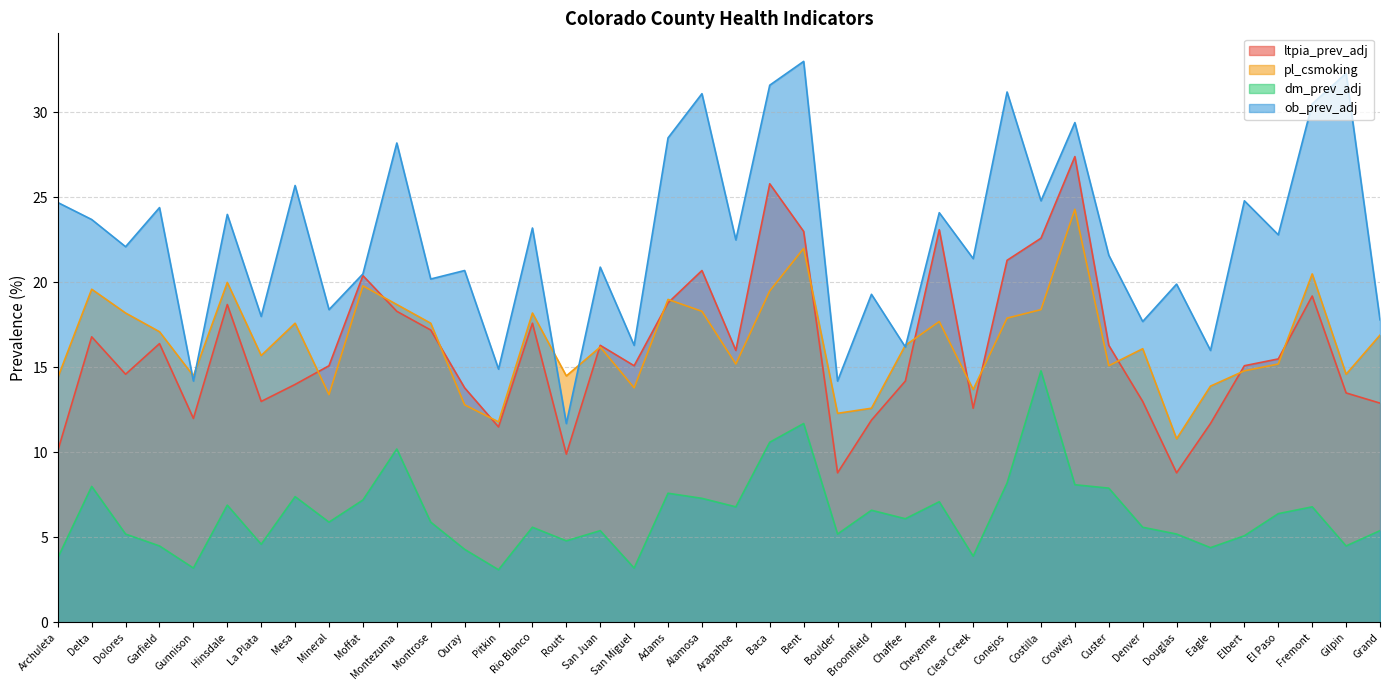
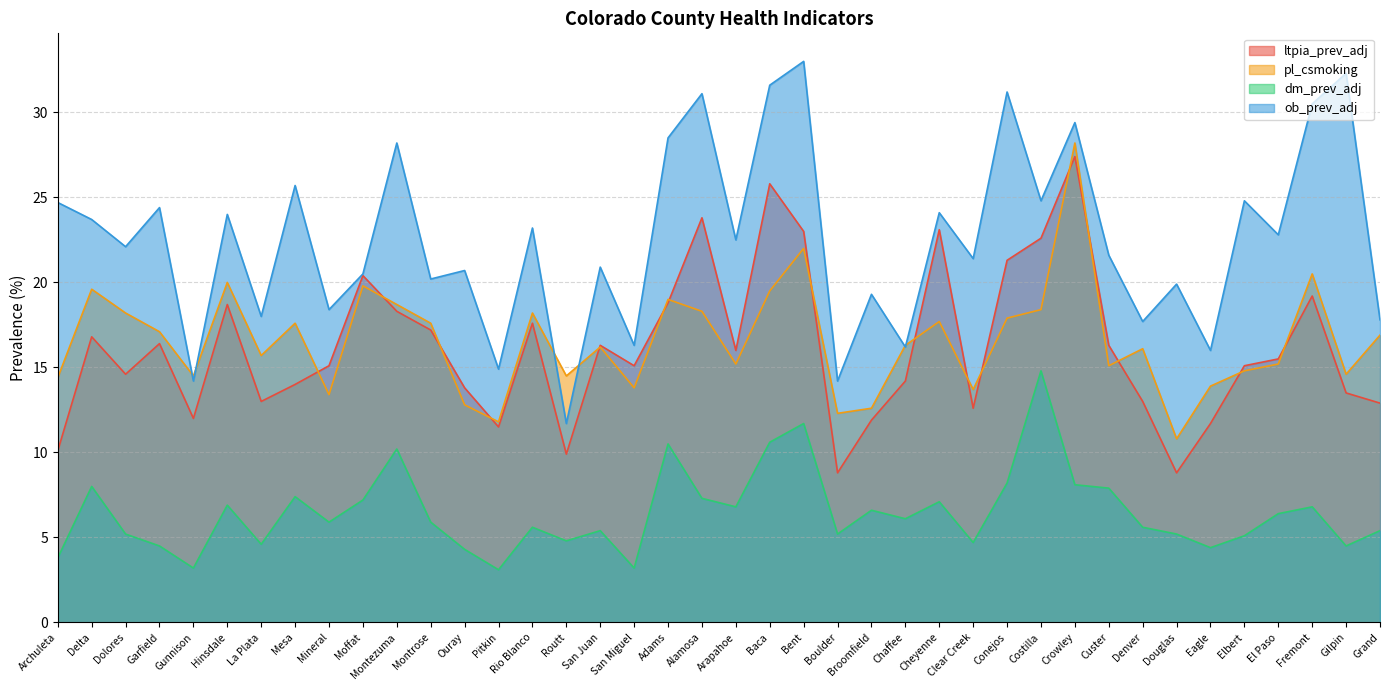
  {
    "ltpia_prev_adj": {
      "Archuleta": 10.1,
      "Delta": 16.8,
      "Dolores": 14.6,
      "Garfield": 16.4,
      "Gunnison": 12.0,
      "Hinsdale": 18.7,
      "La Plata": 13.0,
      "Mesa": 14.0,
      "Mineral": 15.1,
      "Montezuma": 18.3,
      "Montrose": 17.2,
      "Ouray": 13.8,
      "Pitkin": 11.5,
      "Rio Blanco": 17.6,
      "Routt": 9.9,
      "San Miguel": 15.1,
      "Adams": 18.8,
-     "Alamosa": 20.7,
+     "Alamosa": 23.8,
      "Arapahoe": 16.0,
      "Baca": 25.8,
      "Bent": 23.0,
      "Boulder": 8.8,
      "Broomfield": 11.9,
      "Chaffee": 14.2,
      "Cheyenne": 23.1,
      "Clear Creek": 12.6,
      "Conejos": 21.3,
      "Costilla": 22.6,
      "Crowley": 27.4,
      "Custer": 16.3,
      "Denver": 13.0,
      "Douglas": 8.8,
      "Eagle": 11.7,
      "Elbert": 15.1,
      "El Paso": 15.5,
      "Fremont": 19.2,
      "Gilpin": 13.5,
      "Grand": 12.9
    },
    "pl_csmoking": {
      "Archuleta": 14.4,
      "Delta": 19.6,
      "Dolores": 18.2,
      "Garfield": 17.1,
      "Gunnison": 14.5,
      "Hinsdale": 20.0,
      "La Plata": 15.7,
      "Mesa": 17.6,
      "Mineral": 13.4,
      "Moffat": 19.8,
      "Montezuma": 18.7,
      "Montrose": 17.6,
      "Ouray": 12.8,
      "Pitkin": 11.8,
      "Rio Blanco": 18.2,
      "Routt": 14.5,
      "San Miguel": 13.8,
      "Adams": 19.0,
      "Alamosa": 18.3,
      "Arapahoe": 15.2,
      "Baca": 19.5,
      "Bent": 22.0,
      "Boulder": 12.3,
      "Broomfield": 12.6,
      "Cheyenne": 17.7,
      "Clear Creek": 13.7,
      "Conejos": 17.9,
      "Costilla": 18.4,
-     "Crowley": 24.3,
+     "Crowley": 28.2,
      "Custer": 15.1,
      "Denver": 16.1,
      "Douglas": 10.8,
      "Eagle": 13.9,
      "Elbert": 14.8,
      "El Paso": 15.2,
      "Fremont": 20.5,
      "Gilpin": 14.6,
      "Grand": 16.9
    },
    "dm_prev_adj": {
      "Archuleta": 3.8,
      "Delta": 8.0,
      "Dolores": 5.2,
      "Garfield": 4.5,
      "Gunnison": 3.2,
      "Hinsdale": 6.9,
      "La Plata": 4.6,
      "Mesa": 7.4,
      "Mineral": 5.9,
      "Moffat": 7.2,
      "Montezuma": 10.2,
      "Montrose": 5.9,
      "Ouray": 4.3,
      "Pitkin": 3.1,
      "Rio Blanco": 5.6,
      "Routt": 4.8,
      "San Juan": 5.4,
      "San Miguel": 3.2,
-     "Adams": 7.6,
+     "Adams": 10.5,
      "Alamosa": 7.3,
      "Arapahoe": 6.8,
      "Baca": 10.6,
      "Bent": 11.7,
      "Boulder": 5.2,
      "Broomfield": 6.6,
      "Chaffee": 6.1,
      "Cheyenne": 7.1,
-     "Clear Creek": 3.9,
+     "Clear Creek": 4.7,
      "Conejos": 8.2,
      "Costilla": 14.8,
      "Crowley": 8.1,
      "Custer": 7.9,
      "Denver": 5.6,
      "Douglas": 5.2,
      "Eagle": 4.4,
      "Elbert": 5.1,
      "El Paso": 6.4,
      "Fremont": 6.8,
      "Gilpin": 4.5,
      "Grand": 5.4
    },
    "ob_prev_adj": {
      "Archuleta": 24.7,
      "Delta": 23.7,
      "Dolores": 22.1,
      "Garfield": 24.4,
      "Gunnison": 14.2,
      "Hinsdale": 24.0,
      "La Plata": 18.0,
      "Mesa": 25.7,
      "Mineral": 18.4,
      "Montezuma": 28.2,
      "Montrose": 20.2,
      "Ouray": 20.7,
      "Pitkin": 14.9,
      "Rio Blanco": 23.2,
      "Routt": 11.7,
      "San Juan": 20.9,
      "San Miguel": 16.3,
      "Adams": 28.5,
      "Alamosa": 31.1,
      "Arapahoe": 22.5,
      "Baca": 31.6,
      "Bent": 33.0,
      "Boulder": 14.2,
      "Broomfield": 19.3,
      "Cheyenne": 24.1,
      "Clear Creek": 21.4,
      "Conejos": 31.2,
      "Costilla": 24.8,
      "Crowley": 29.4,
      "Custer": 21.6,
      "Denver": 17.7,
      "Douglas": 19.9,
      "Eagle": 16.0,
      "Elbert": 24.8,
      "El Paso": 22.8,
      "Grand": 17.8
    }
  }
